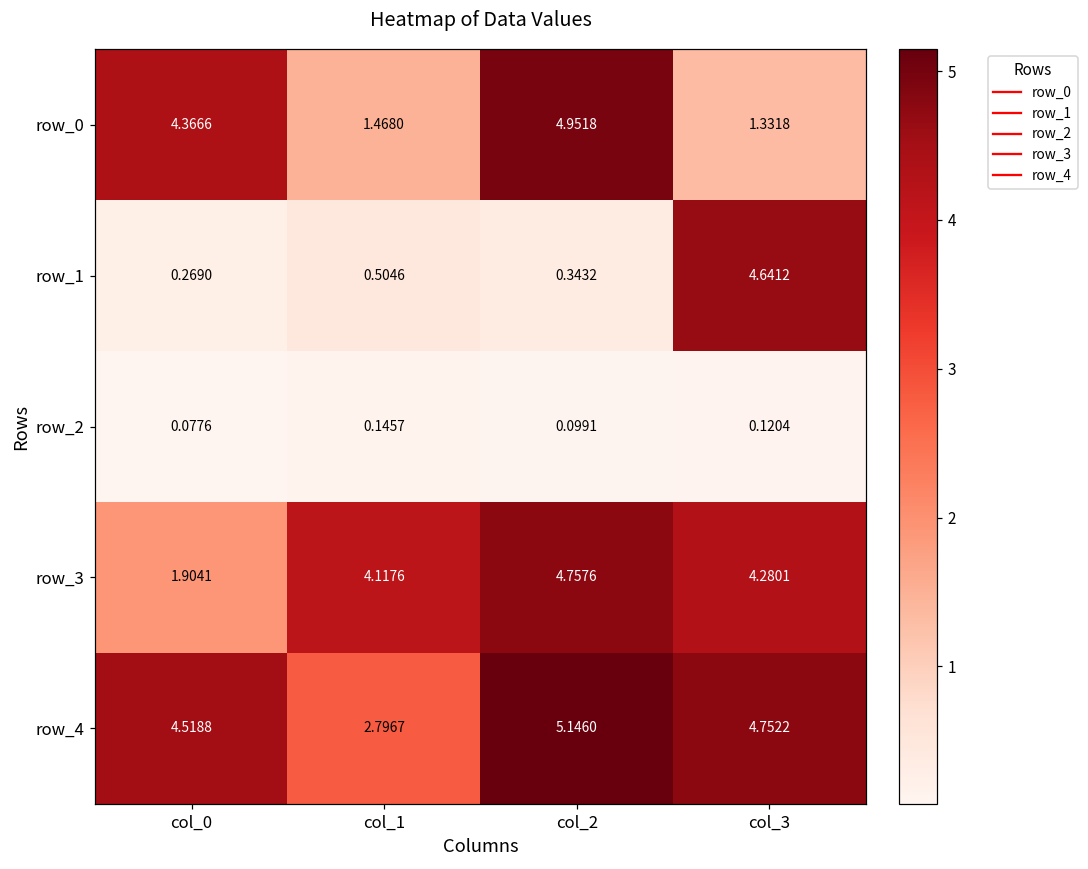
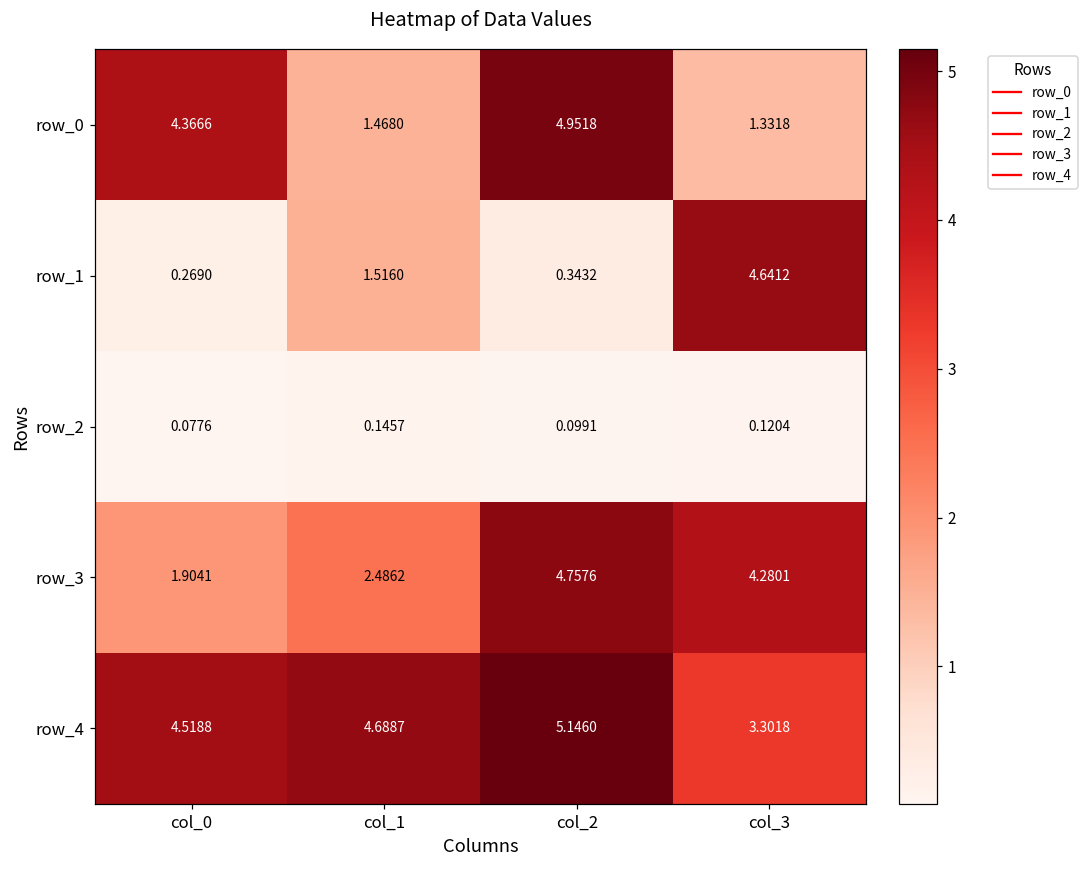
  {
    "row_0": {
      "col_0": 4.3666,
      "col_1": 1.4680,
      "col_2": 4.9518,
      "col_3": 1.3318
    },
    "row_1": {
      "col_0": 0.2690,
-     "col_1": 0.5046,
+     "col_1": 1.5160,
      "col_2": 0.3432,
      "col_3": 4.6412
    },
    "row_2": {
      "col_0": 0.0776,
      "col_1": 0.1457,
      "col_2": 0.0991,
      "col_3": 0.1204
    },
    "row_3": {
      "col_0": 1.9041,
-     "col_1": 4.1176,
+     "col_1": 2.4862,
      "col_2": 4.7576,
      "col_3": 4.2801
    },
    "row_4": {
      "col_0": 4.5188,
-     "col_1": 2.7967,
+     "col_1": 4.6887,
      "col_2": 5.1460,
-     "col_3": 4.7522
+     "col_3": 3.3018
    }
  }
